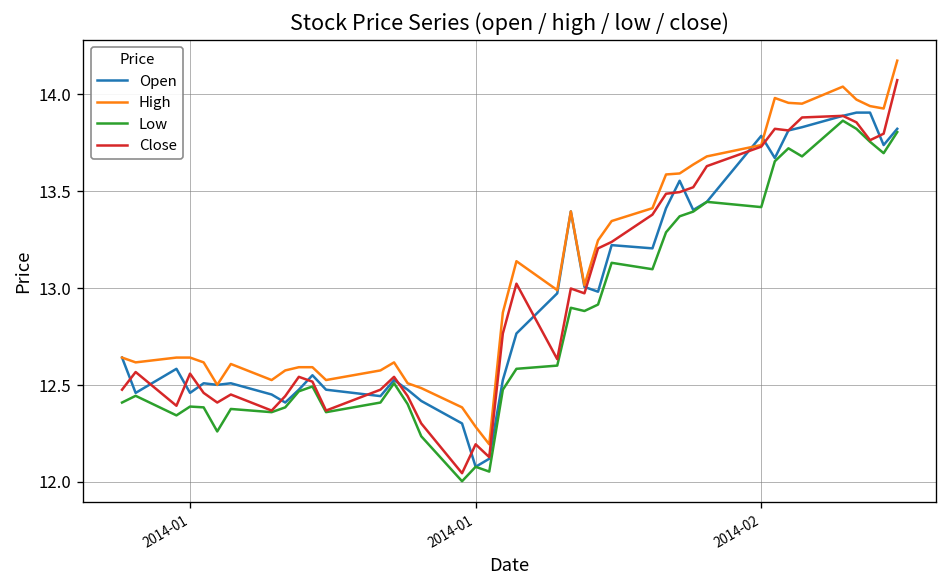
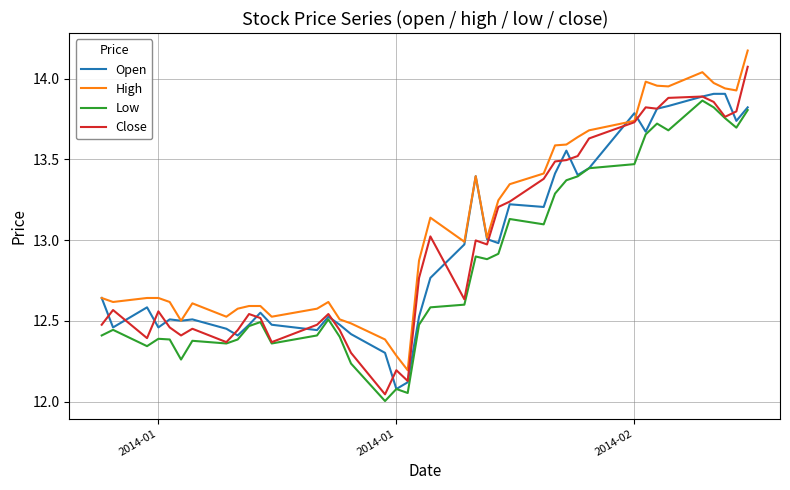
  {
    "Open": {
      "2014-02": 13.79
    },
    "Low": {
-     "2014-02": 13.42
+     "2014-02": 13.47
    }
  }
